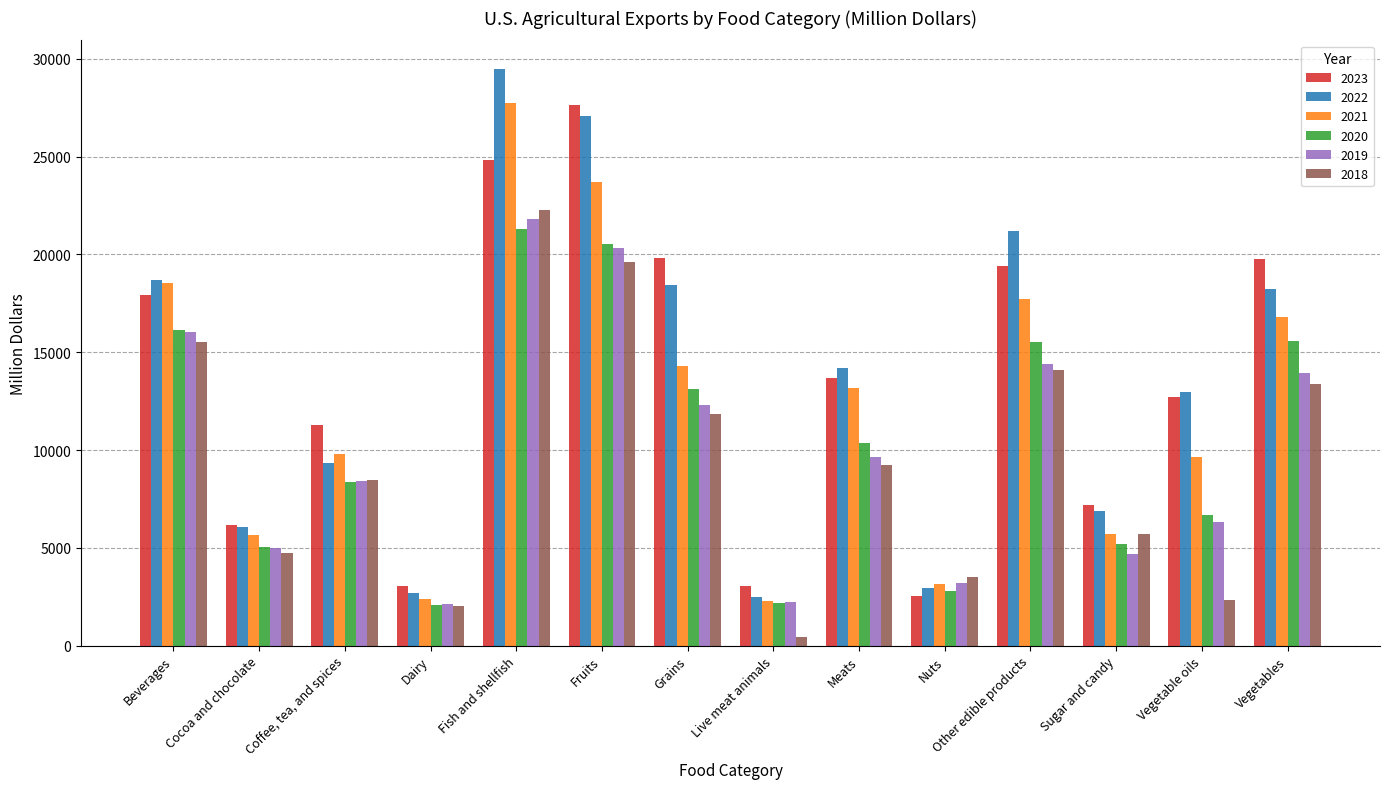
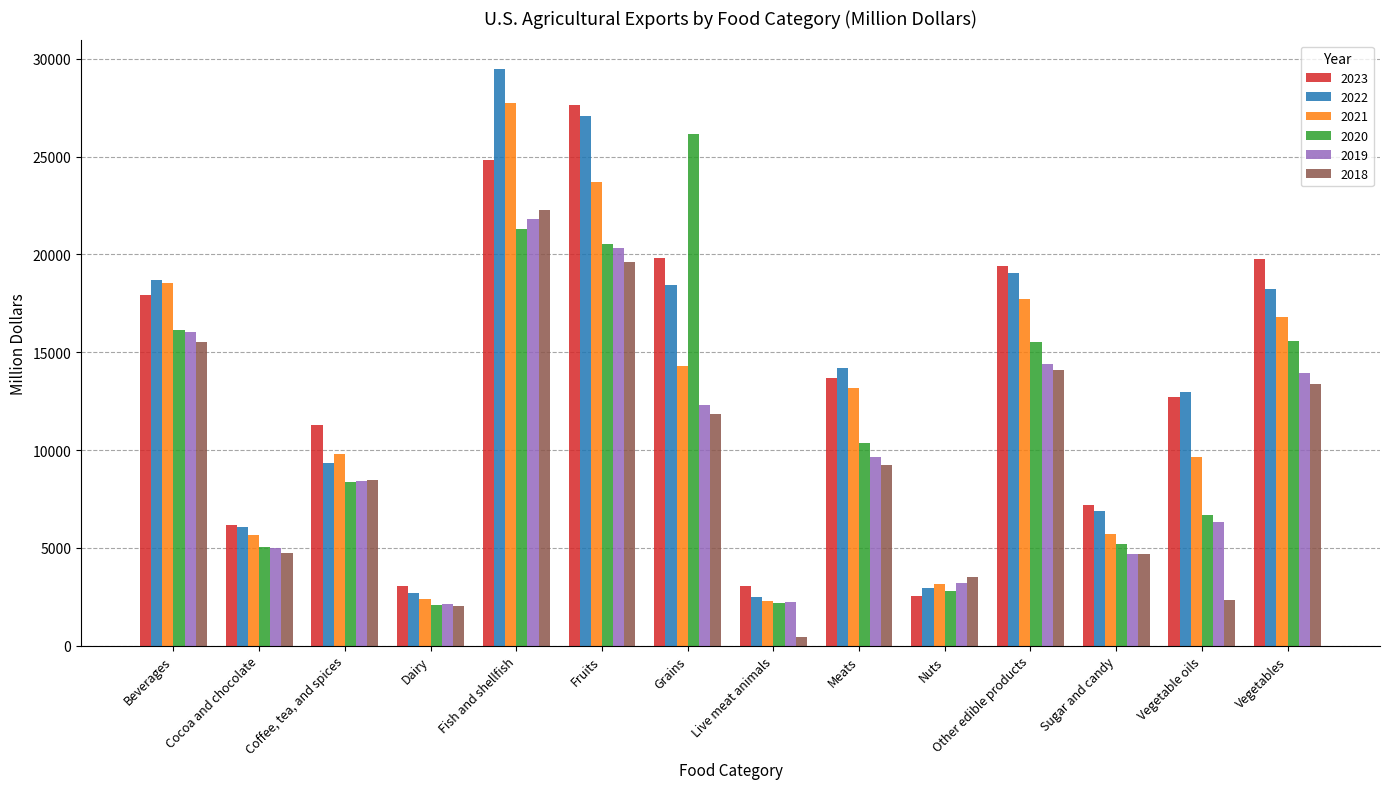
  {
    "2023": {
      "Beverages": 17900,
      "Cocoa and chocolate": 6200,
      "Coffee, tea, and spices": 11300,
      "Dairy": 3000,
      "Fish and shellfish": 24800,
      "Fruits": 27600,
      "Grains": 19800,
      "Live meat animals": 3100,
      "Meats": 13700,
      "Nuts": 2500,
      "Other edible products": 19400,
      "Sugar and candy": 7200,
      "Vegetable oils": 12700,
      "Vegetables": 19800
    },
    "2022": {
      "Beverages": 18700,
      "Cocoa and chocolate": 6000,
      "Coffee, tea, and spices": 9300,
      "Dairy": 2700,
      "Fish and shellfish": 29500,
      "Fruits": 27100,
      "Grains": 18500,
      "Live meat animals": 2500,
      "Meats": 14200,
      "Nuts": 2900,
-     "Other edible products": 21200,
+     "Other edible products": 19000,
      "Sugar and candy": 6900,
      "Vegetable oils": 13000,
      "Vegetables": 18300
    },
    "2021": {
      "Beverages": 18500,
      "Cocoa and chocolate": 5600,
      "Coffee, tea, and spices": 9800,
      "Dairy": 2400,
      "Fish and shellfish": 27800,
      "Fruits": 23700,
      "Grains": 14300,
      "Live meat animals": 2300,
      "Meats": 13200,
      "Nuts": 3200,
      "Other edible products": 17700,
      "Sugar and candy": 5700,
      "Vegetable oils": 9600,
      "Vegetables": 16800
    },
    "2020": {
      "Beverages": 16100,
      "Cocoa and chocolate": 5100,
      "Coffee, tea, and spices": 8300,
      "Dairy": 2100,
      "Fish and shellfish": 21300,
      "Fruits": 20500,
-     "Grains": 13100,
+     "Grains": 26200,
      "Live meat animals": 2200,
      "Meats": 10400,
      "Nuts": 2800,
      "Other edible products": 15500,
      "Sugar and candy": 5200,
      "Vegetable oils": 6700,
      "Vegetables": 15600
    },
    "2019": {
      "Beverages": 16000,
      "Cocoa and chocolate": 5000,
      "Coffee, tea, and spices": 8400,
      "Dairy": 2100,
      "Fish and shellfish": 21800,
      "Fruits": 20400,
      "Grains": 12300,
      "Live meat animals": 2300,
      "Meats": 9700,
      "Nuts": 3200,
      "Other edible products": 14400,
      "Sugar and candy": 4700,
      "Vegetable oils": 6300,
      "Vegetables": 14000
    },
    "2018": {
      "Beverages": 15500,
      "Cocoa and chocolate": 4700,
      "Coffee, tea, and spices": 8500,
      "Dairy": 2000,
      "Fish and shellfish": 22300,
      "Fruits": 19600,
      "Grains": 11900,
      "Live meat animals": 500,
      "Meats": 9300,
      "Nuts": 3500,
      "Other edible products": 14100,
-     "Sugar and candy": 5700,
+     "Sugar and candy": 4700,
      "Vegetable oils": 2300,
      "Vegetables": 13400
    }
  }
